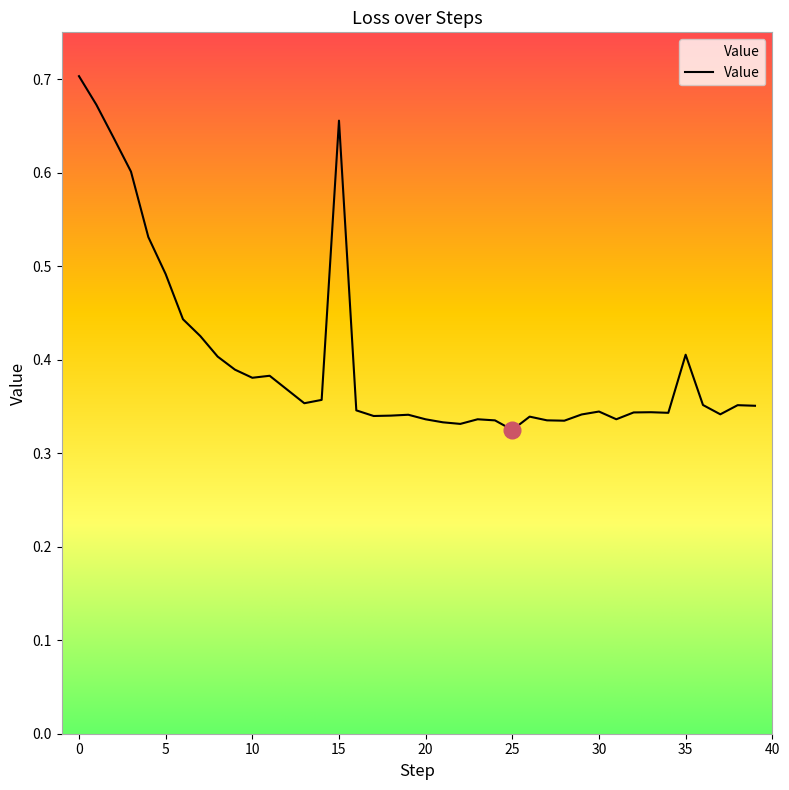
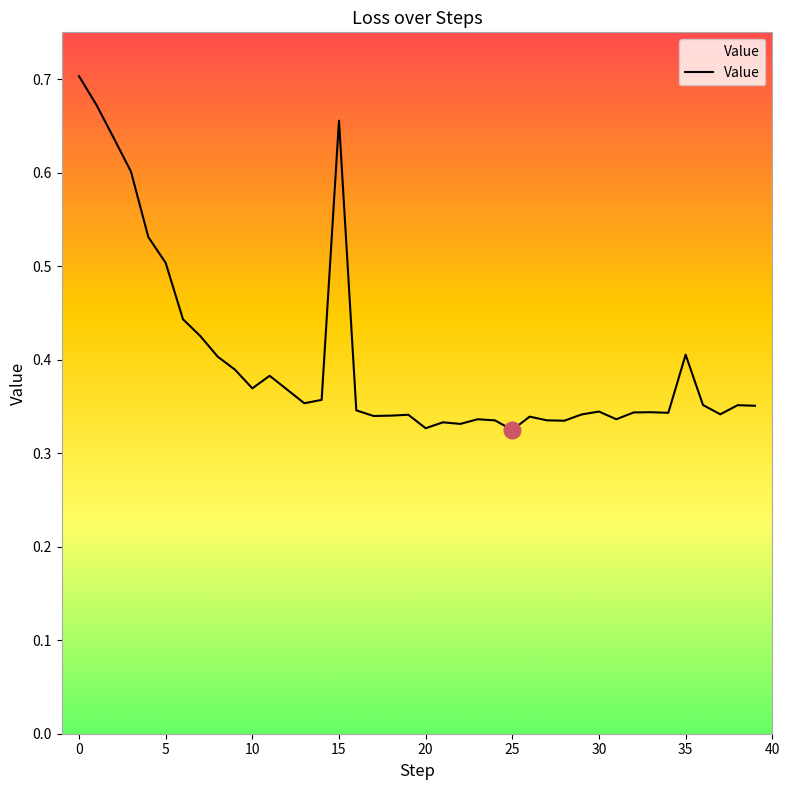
  {
    "Value": {
      "0": 0.70,
-     "5": 0.49,
-     "10": 0.38,
+     "5": 0.50,
+     "10": 0.37,
      "15": 0.66,
-     "20": 0.34,
+     "20": 0.33,
      "30": 0.34,
      "35": 0.41
    }
  }
